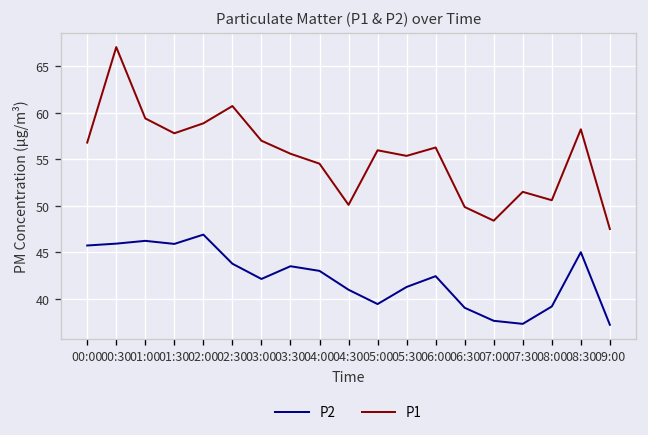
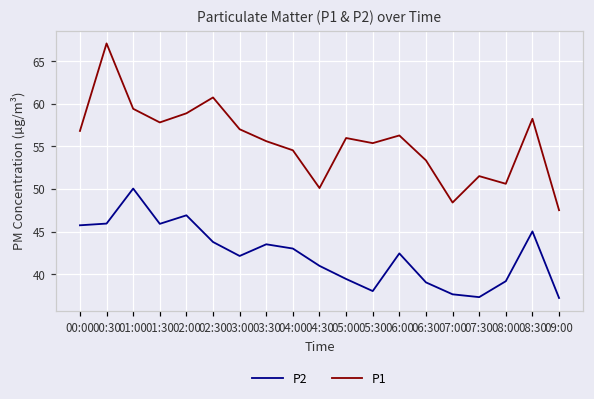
  {
    "P2": {
      "00:00": 46,
      "00:30": 46,
-     "01:00": 46,
+     "01:00": 50,
      "01:30": 46,
      "02:00": 47,
      "02:30": 44,
      "03:00": 42,
      "03:30": 44,
      "04:00": 43,
      "04:30": 41,
      "05:00": 39,
-     "05:30": 41,
+     "05:30": 38,
      "06:00": 42,
      "06:30": 39,
      "07:00": 38,
      "07:30": 37,
      "08:00": 39,
      "08:30": 45,
      "09:00": 37
    },
    "P1": {
      "00:00": 57,
      "00:30": 67,
      "01:00": 59,
      "01:30": 58,
      "02:00": 59,
      "02:30": 61,
      "03:00": 57,
      "03:30": 56,
      "04:00": 55,
      "04:30": 50,
      "05:00": 56,
      "05:30": 55,
      "06:00": 56,
-     "06:30": 50,
+     "06:30": 53,
      "07:00": 48,
      "07:30": 52,
      "08:00": 51,
      "08:30": 58,
      "09:00": 48
    }
  }
